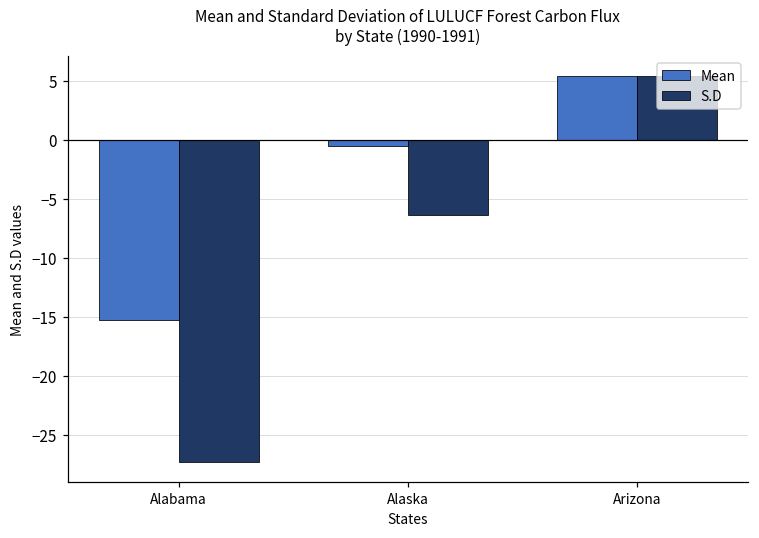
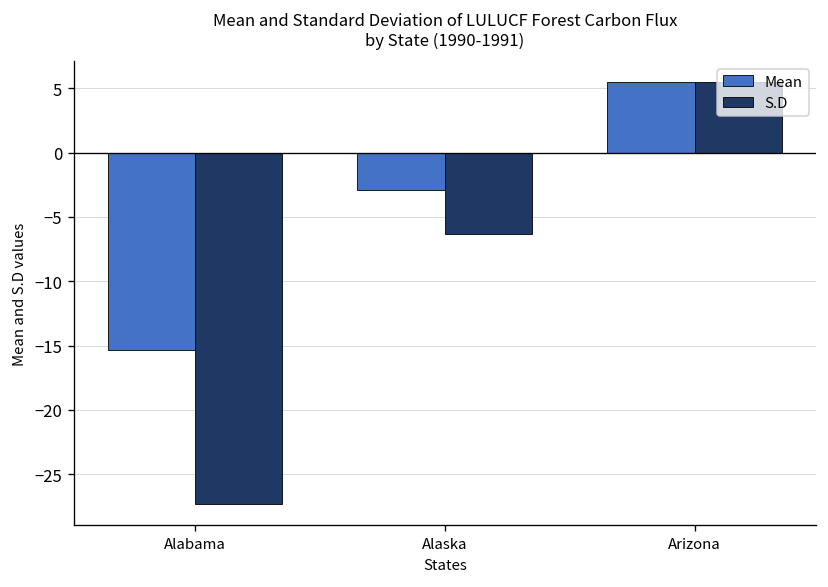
  {
    "Mean": {
      "Alabama": -15.3,
-     "Alaska": -0.6,
+     "Alaska": -2.9,
      "Arizona": 5.5
    },
    "S.D": {
      "Alabama": -27.3,
      "Alaska": -6.4
    }
  }
